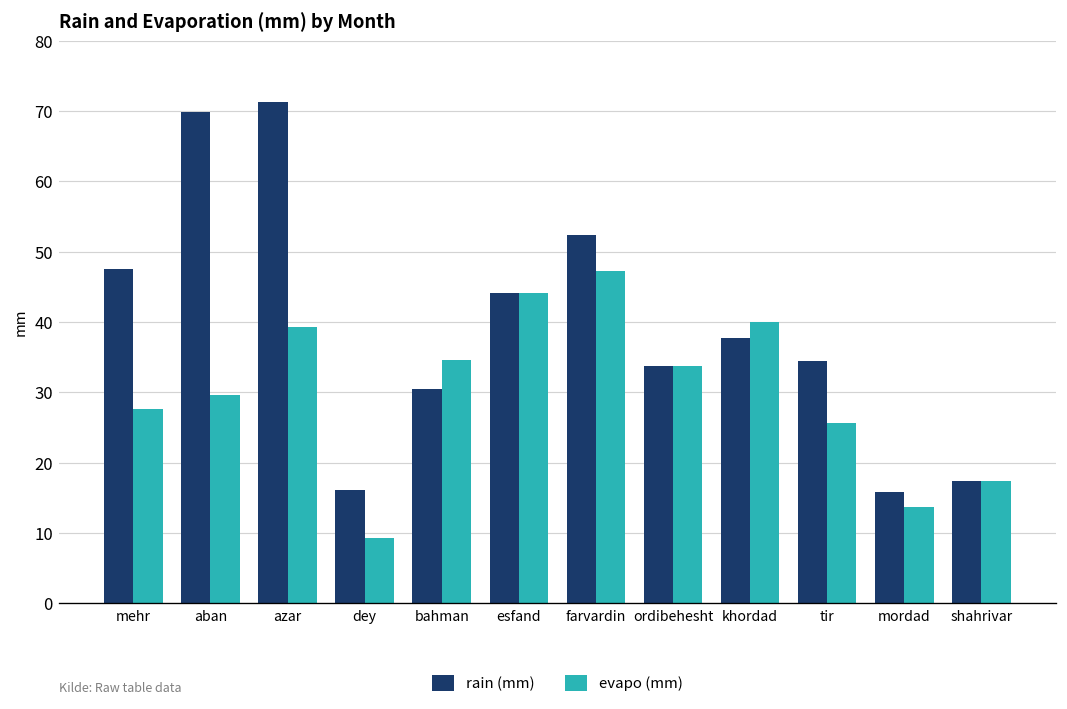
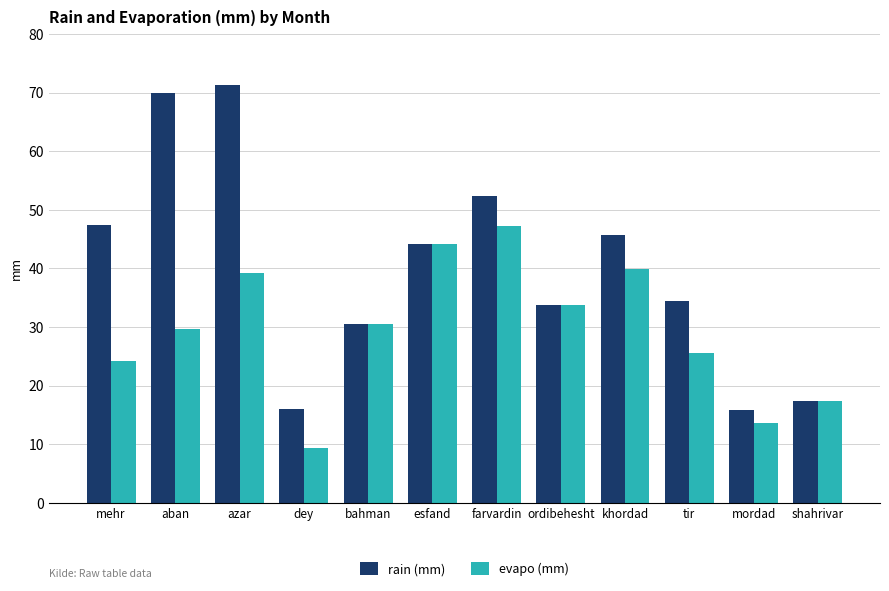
  {
    "rain (mm)": {
      "mehr": 47,
      "aban": 70,
      "azar": 71,
      "dey": 16,
      "bahman": 31,
      "esfand": 44,
      "farvardin": 52,
      "ordibehesht": 34,
-     "khordad": 38,
+     "khordad": 46,
      "tir": 34,
      "mordad": 16,
      "shahrivar": 17
    },
    "evapo (mm)": {
-     "mehr": 28,
+     "mehr": 24,
      "aban": 30,
      "azar": 39,
      "dey": 9,
-     "bahman": 35,
+     "bahman": 31,
      "esfand": 44,
      "farvardin": 47,
      "ordibehesht": 34,
      "khordad": 40,
      "tir": 26,
      "mordad": 14,
      "shahrivar": 17
    }
  }
